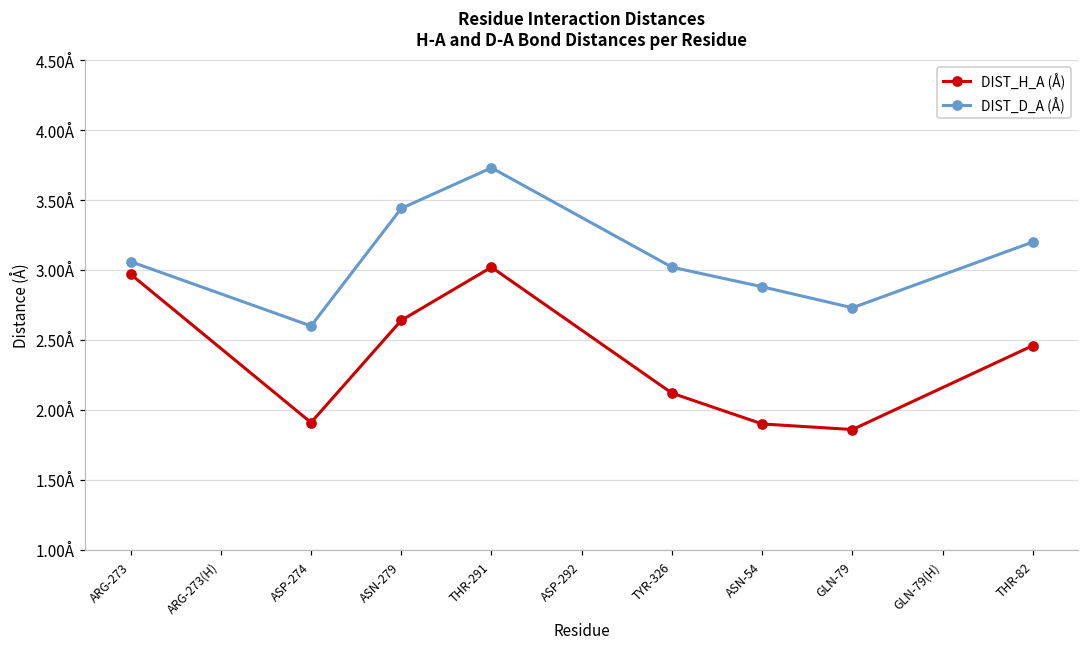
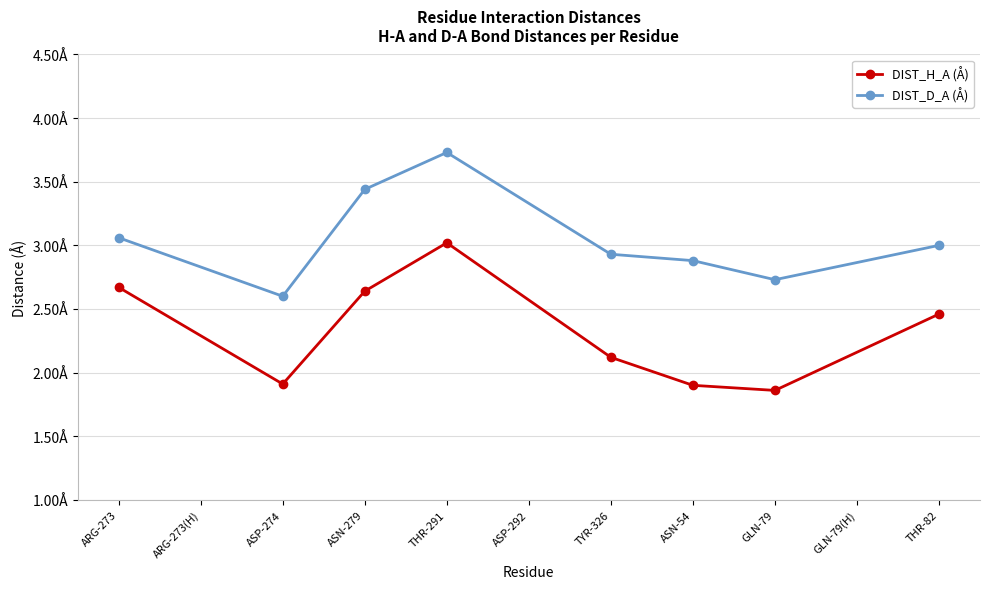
  {
    "DIST_H_A (Å)": {
-     "ARG-273": "2.97Å",
+     "ARG-273": "2.67Å",
      "ASP-274": "1.91Å",
      "ASN-279": "2.64Å",
      "THR-291": "3.02Å",
      "TYR-326": "2.12Å",
      "ASN-54": "1.90Å",
      "GLN-79": "1.86Å",
      "THR-82": "2.46Å"
    },
    "DIST_D_A (Å)": {
      "ARG-273": "3.06Å",
      "ASP-274": "2.60Å",
      "ASN-279": "3.44Å",
      "THR-291": "3.73Å",
-     "TYR-326": "3.02Å",
+     "TYR-326": "2.93Å",
      "ASN-54": "2.88Å",
      "GLN-79": "2.73Å",
-     "THR-82": "3.2Å"
+     "THR-82": "3.0Å"
    }
  }
